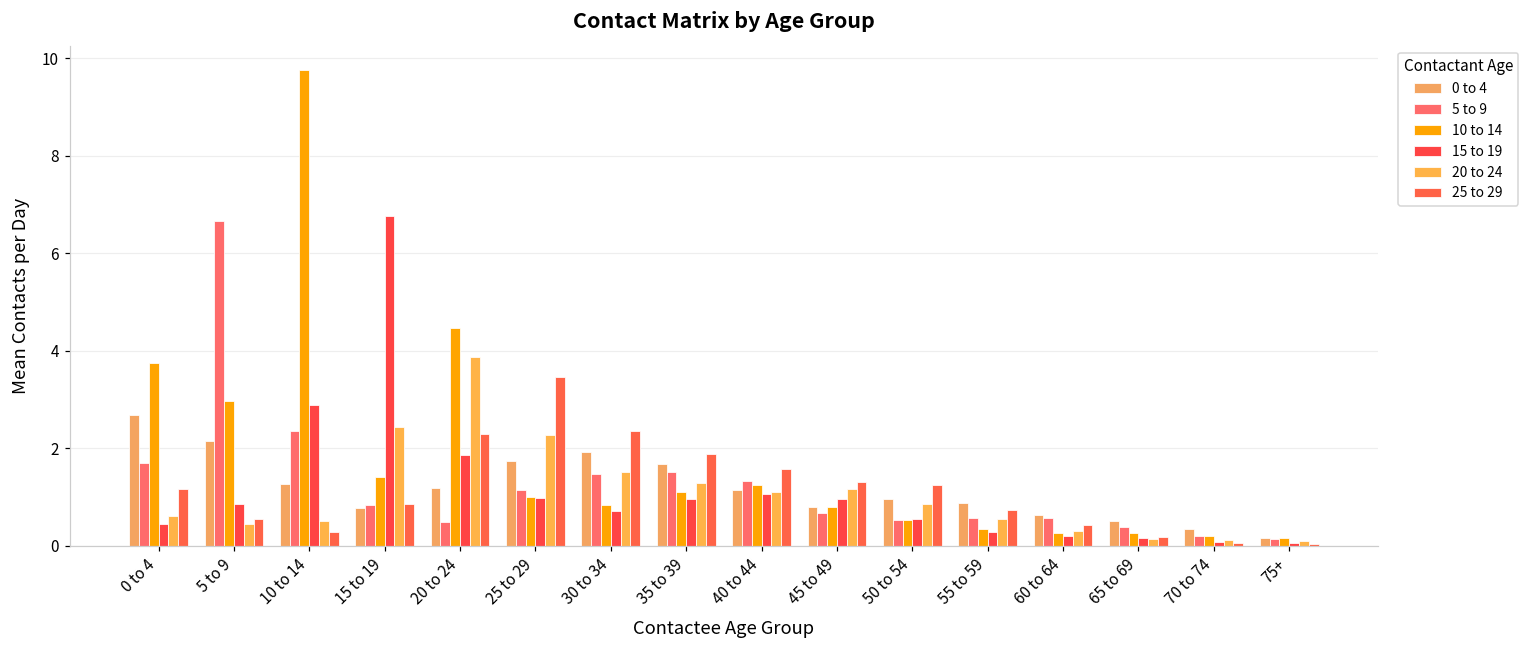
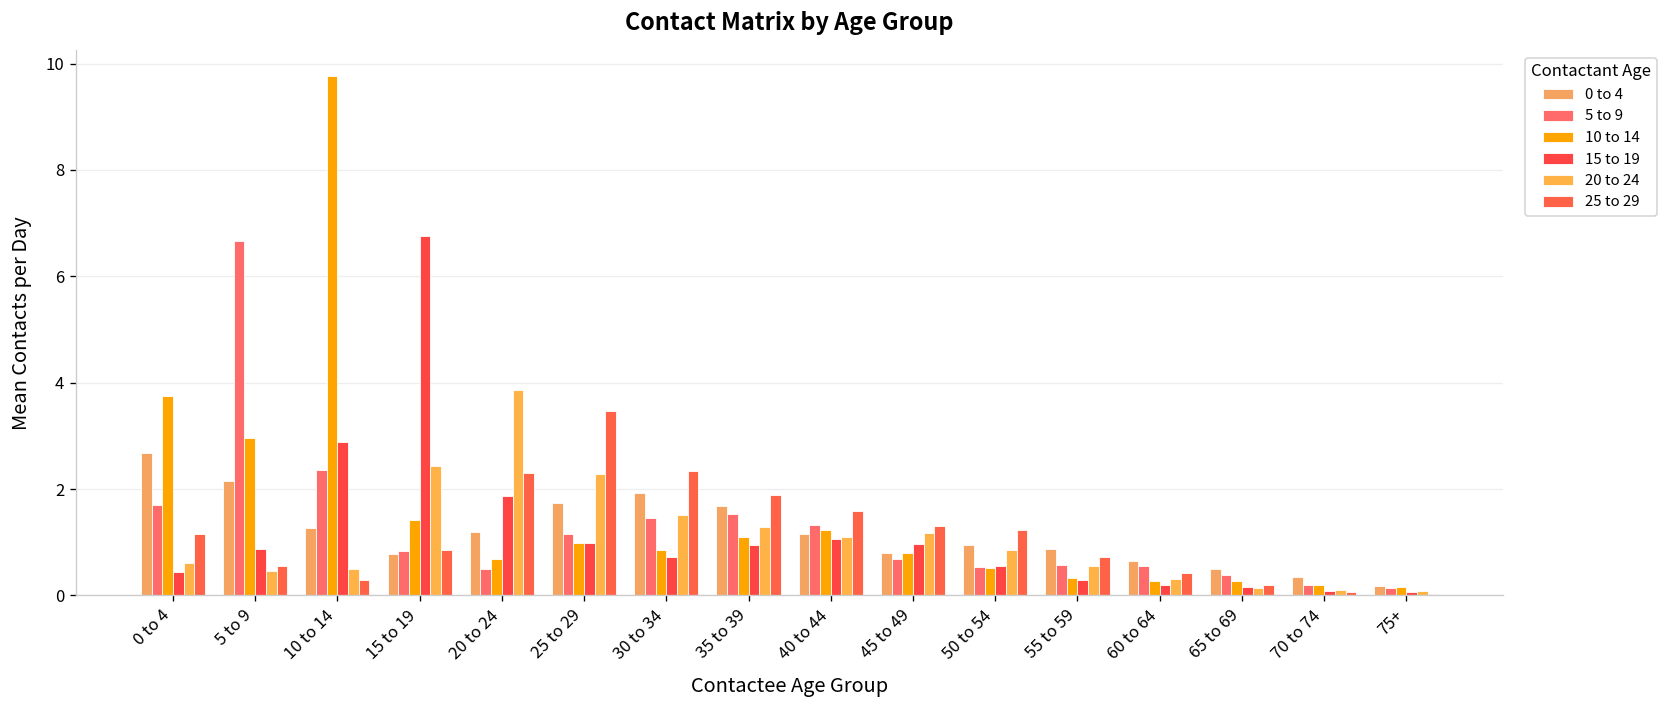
  {
    "10 to 14": {
      "0 to 4": 3.8,
      "5 to 9": 3.0,
      "10 to 14": 9.8,
      "15 to 19": 1.4,
-     "20 to 24": 4.5,
+     "20 to 24": 0.7,
      "25 to 29": 1.0,
      "30 to 34": 0.8,
      "35 to 39": 1.1,
      "40 to 44": 1.2,
      "45 to 49": 0.8,
      "50 to 54": 0.5,
      "55 to 59": 0.3,
      "60 to 64": 0.3,
      "65 to 69": 0.3,
      "70 to 74": 0.2,
      "75+": 0.2
    }
  }
